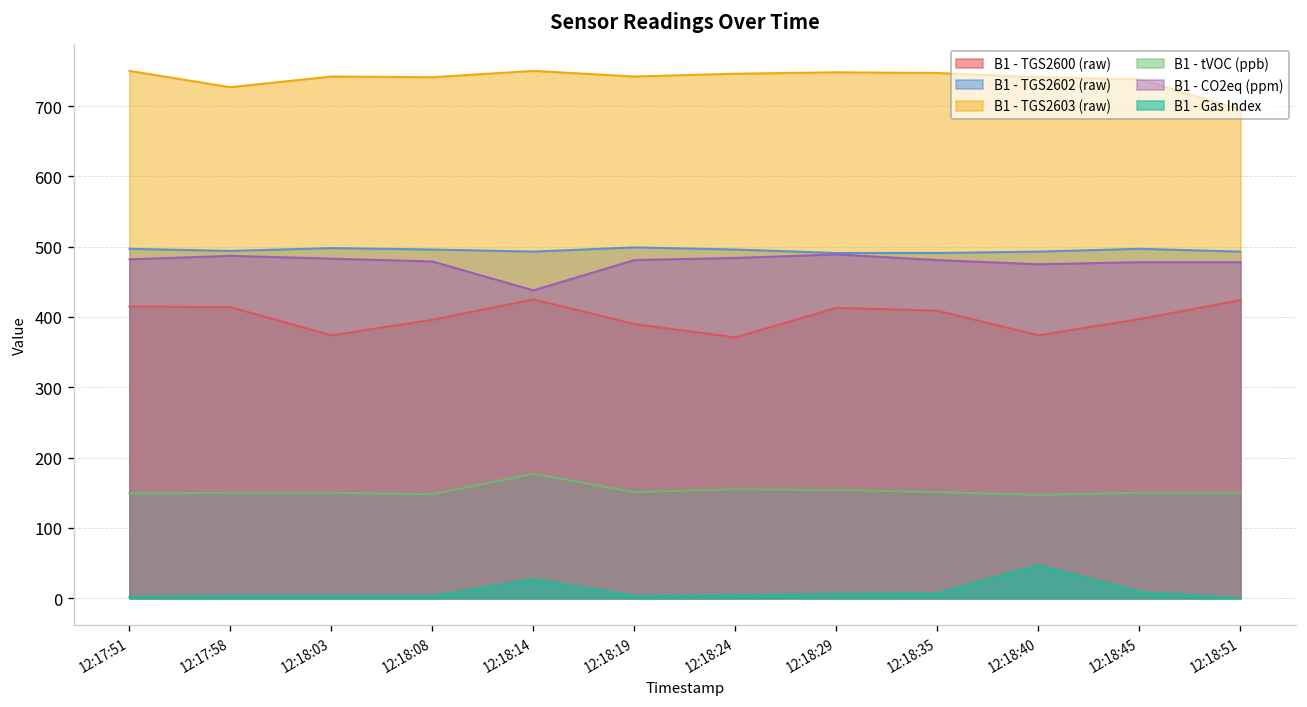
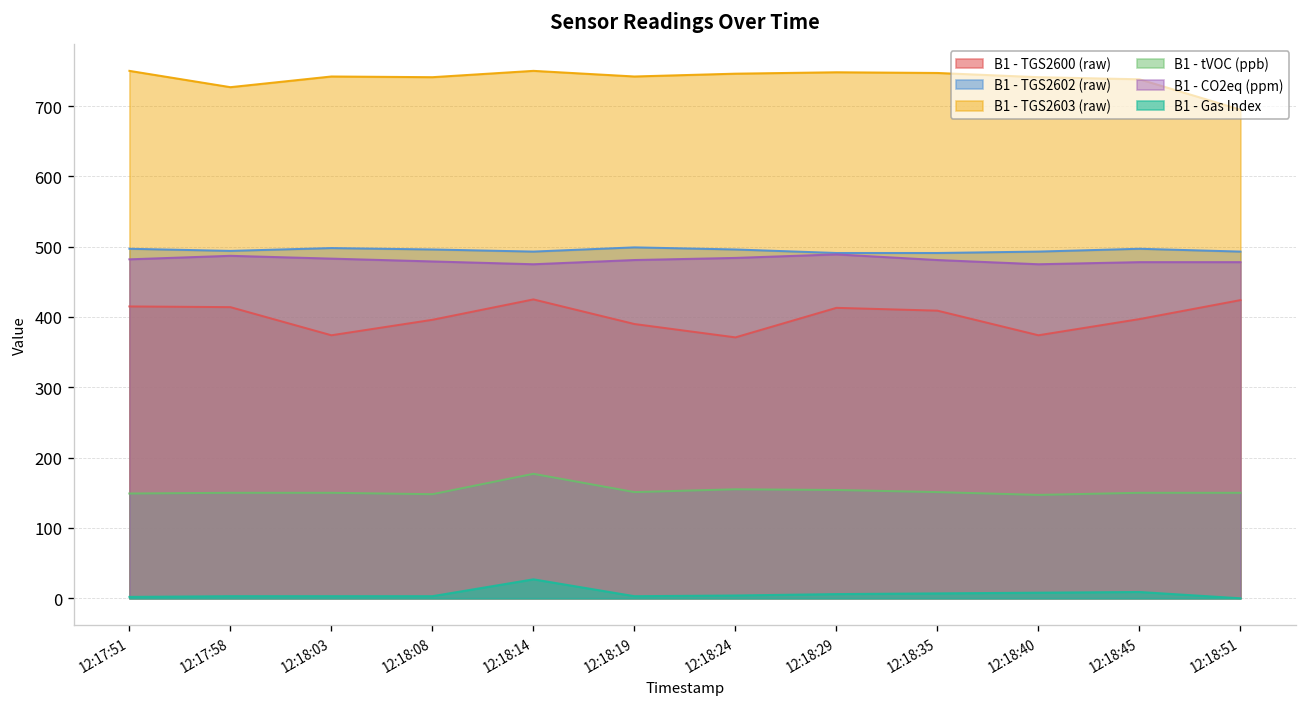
  {
    "B1 - TGS2600 (raw)": {
      "12:17:51": 420,
      "12:17:58": 410,
      "12:18:03": 370,
      "12:18:08": 400,
      "12:18:14": 430,
      "12:18:19": 390,
      "12:18:24": 370,
      "12:18:29": 410,
      "12:18:35": 410,
      "12:18:40": 370,
      "12:18:45": 400,
      "12:18:51": 420
    },
    "B1 - TGS2602 (raw)": {
      "12:17:51": 500,
      "12:17:58": 490,
      "12:18:03": 500,
      "12:18:08": 500,
      "12:18:14": 490,
      "12:18:19": 500,
      "12:18:24": 500,
      "12:18:35": 490,
      "12:18:40": 490,
      "12:18:45": 500,
      "12:18:51": 490
    },
    "B1 - TGS2603 (raw)": {
      "12:17:51": 750,
      "12:17:58": 730,
      "12:18:03": 740,
      "12:18:08": 740,
      "12:18:14": 750,
      "12:18:19": 740,
      "12:18:24": 750,
      "12:18:29": 750,
      "12:18:35": 750
    },
    "B1 - tVOC (ppb)": {
      "12:17:51": 150,
      "12:17:58": 150,
      "12:18:03": 150,
      "12:18:08": 150,
      "12:18:14": 180,
      "12:18:19": 150,
      "12:18:24": 160,
      "12:18:29": 150,
      "12:18:35": 150,
      "12:18:40": 150,
      "12:18:45": 150,
      "12:18:51": 150
    },
    "B1 - CO2eq (ppm)": {
      "12:17:51": 480,
      "12:17:58": 490,
      "12:18:03": 480,
      "12:18:08": 480,
-     "12:18:14": 440,
+     "12:18:14": 480,
      "12:18:19": 480,
      "12:18:24": 480,
      "12:18:35": 480,
      "12:18:40": 480,
      "12:18:45": 480,
      "12:18:51": 480
    },
    "B1 - Gas Index": {
      "12:17:51": 0,
      "12:17:58": 0,
      "12:18:03": 0,
      "12:18:08": 0,
      "12:18:14": 30,
      "12:18:19": 0,
      "12:18:24": 0,
      "12:18:29": 10,
      "12:18:35": 10,
-     "12:18:40": 50,
+     "12:18:40": 10,
      "12:18:45": 10,
      "12:18:51": 0
    }
  }
